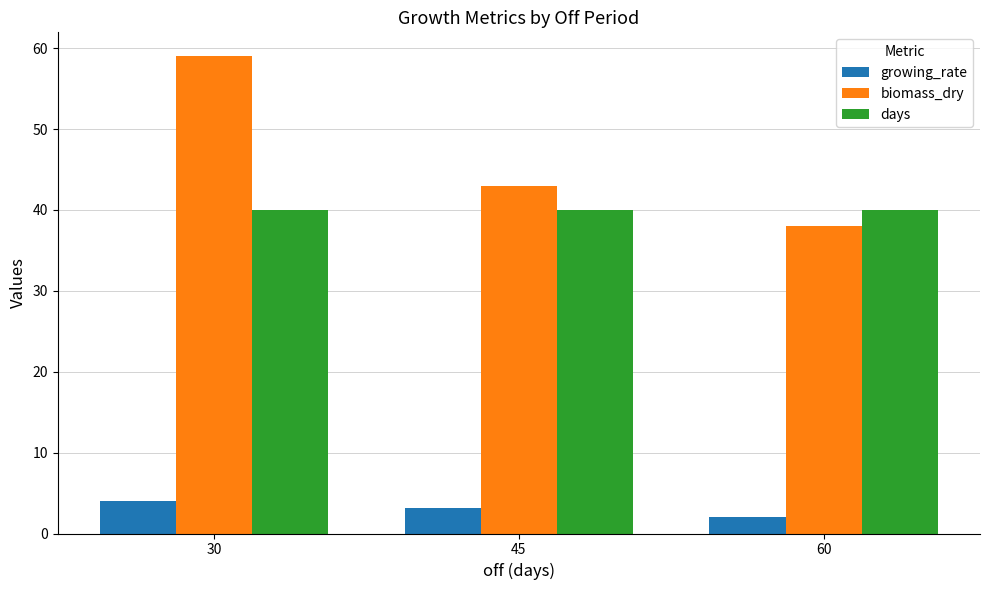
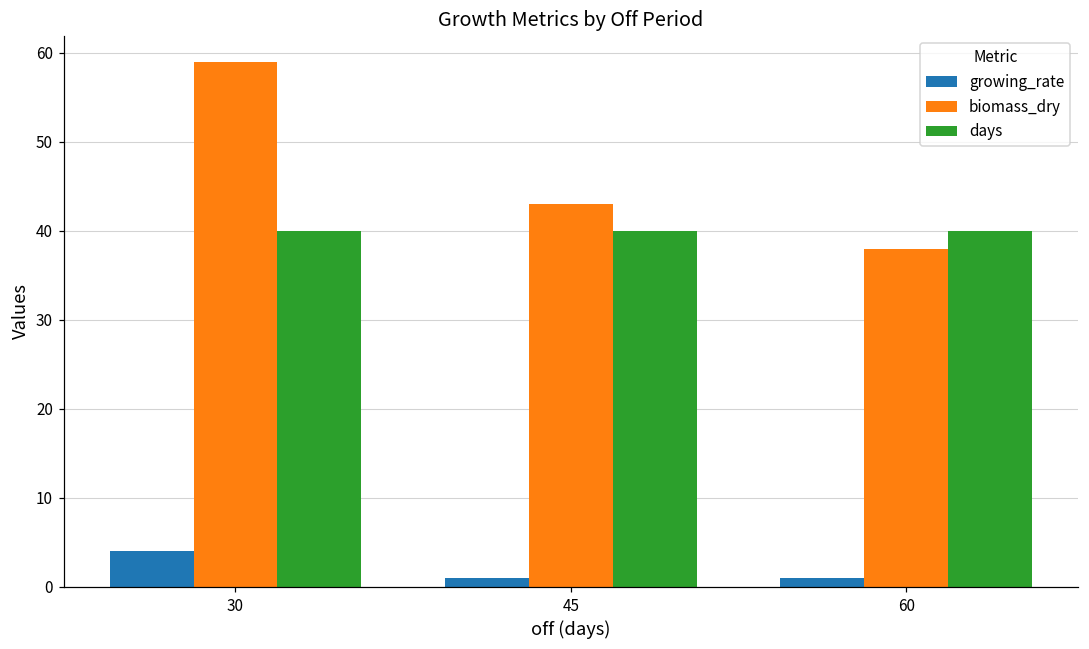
  {
    "growing_rate": {
      "30": 4,
-     "45": 3,
-     "60": 2
+     "45": 1,
+     "60": 1
    },
    "biomass_dry": {
      "30": 59,
      "45": 43,
      "60": 38
    },
    "days": {
      "30": 40,
      "45": 40,
      "60": 40
    }
  }
